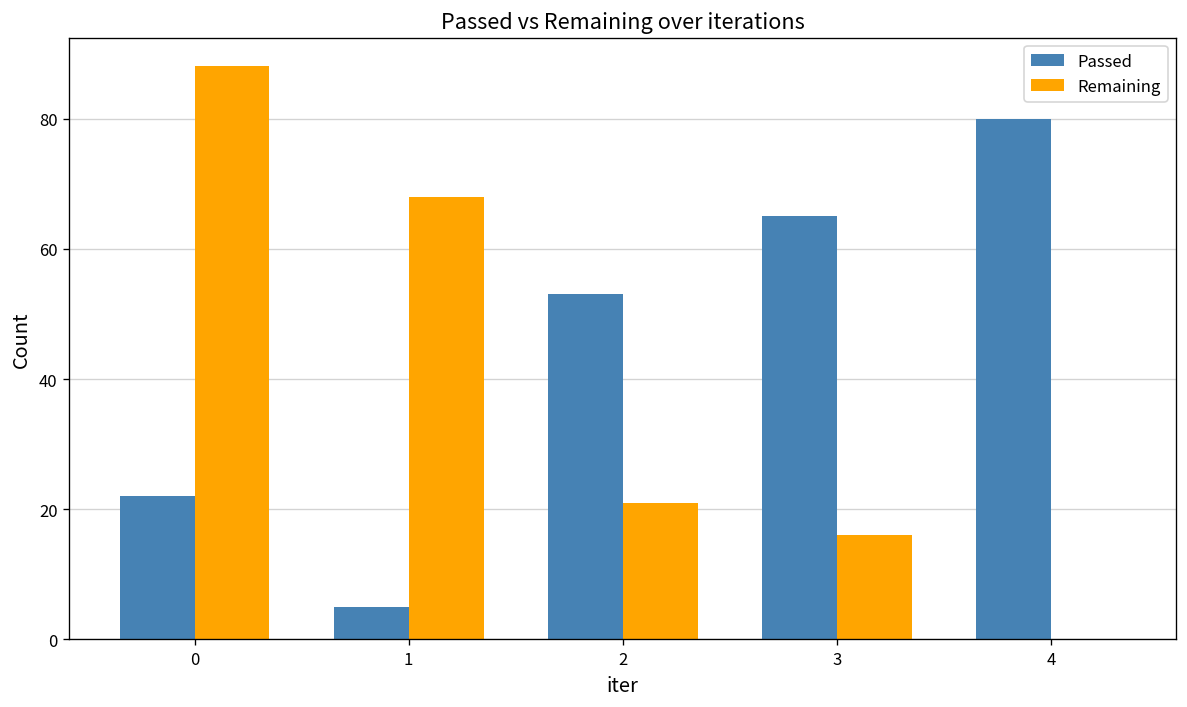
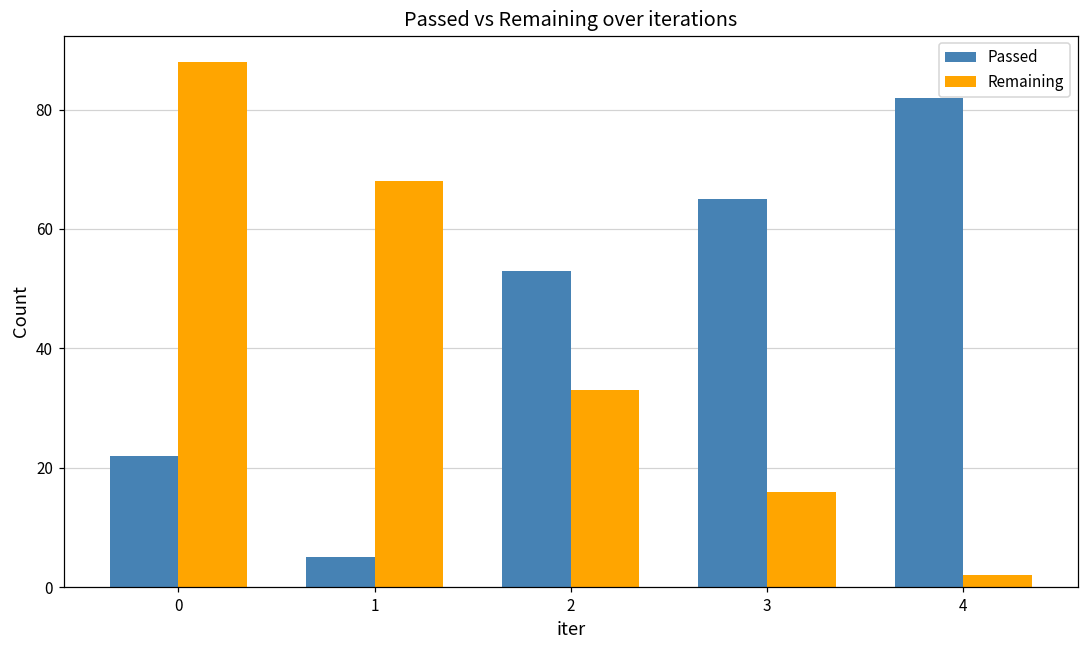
  {
    "Passed": {
      "0": 22,
      "1": 5,
      "2": 53,
      "3": 65,
-     "4": 80
+     "4": 82
    },
    "Remaining": {
      "0": 88,
      "1": 68,
-     "2": 21,
+     "2": 33,
      "3": 16,
-     "4": 0
+     "4": 2
    }
  }
